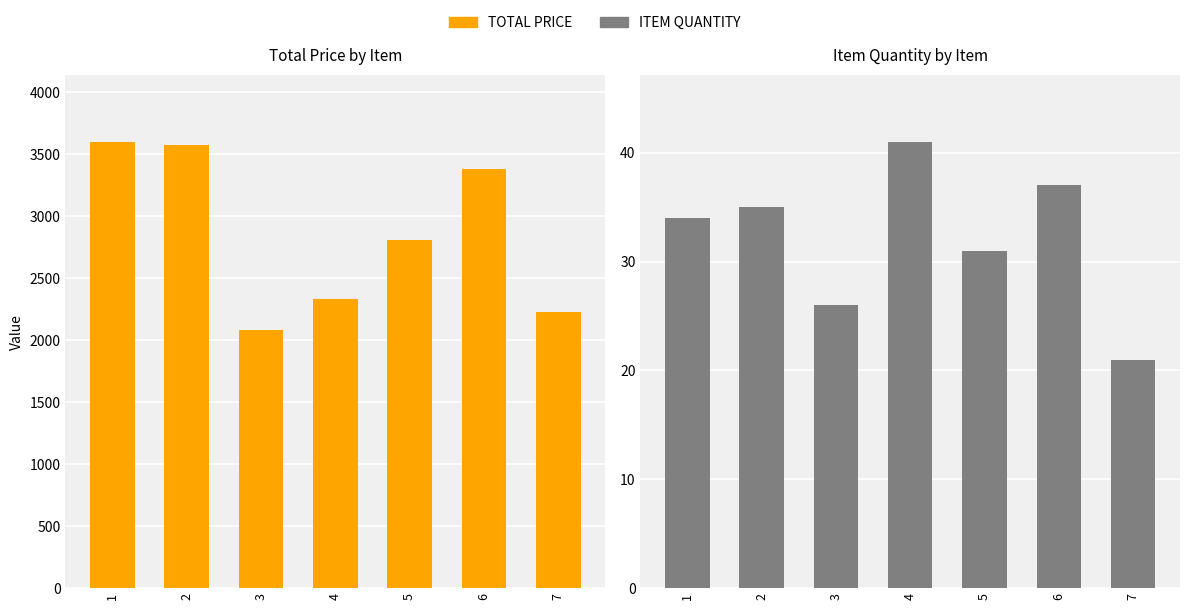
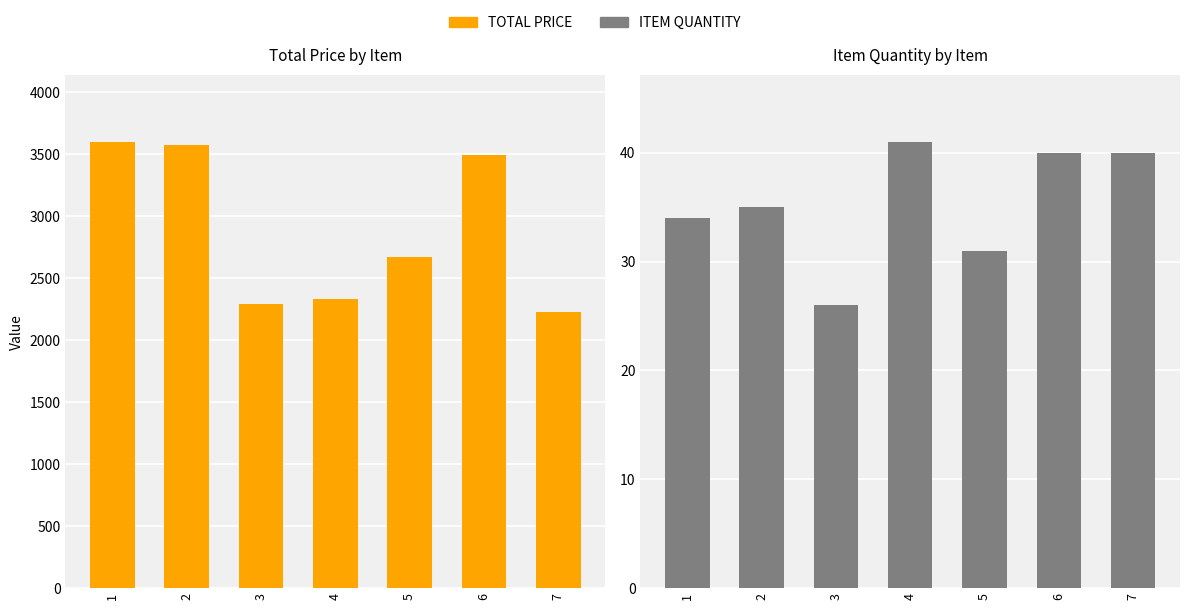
  {
    "Total Price by Item": {
      "1": 3600,
      "2": 3570,
-     "3": 2080,
+     "3": 2290,
      "4": 2330,
-     "5": 2800,
-     "6": 3380,
+     "5": 2670,
+     "6": 3500,
      "7": 2230
    },
    "Item Quantity by Item": {
      "1": 34,
      "2": 35,
      "3": 26,
      "4": 41,
      "5": 31,
-     "6": 37,
-     "7": 21
+     "6": 40,
+     "7": 40
    }
  }
